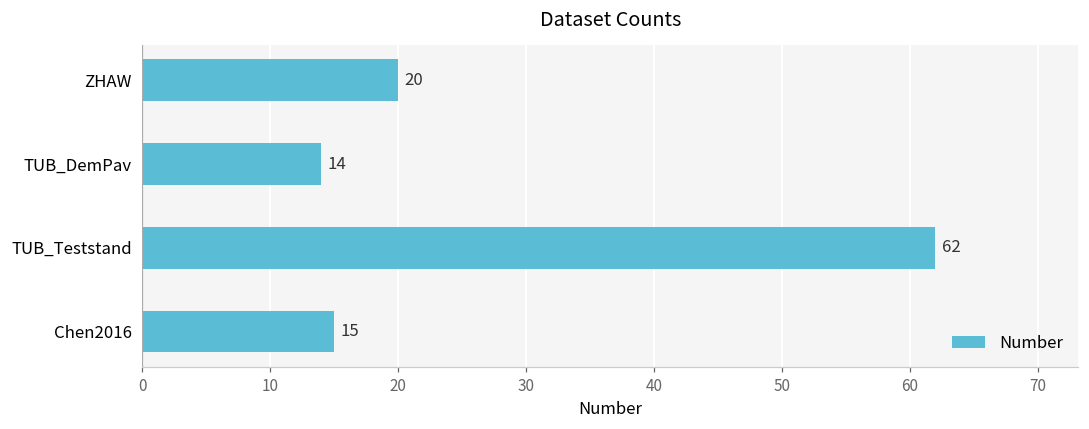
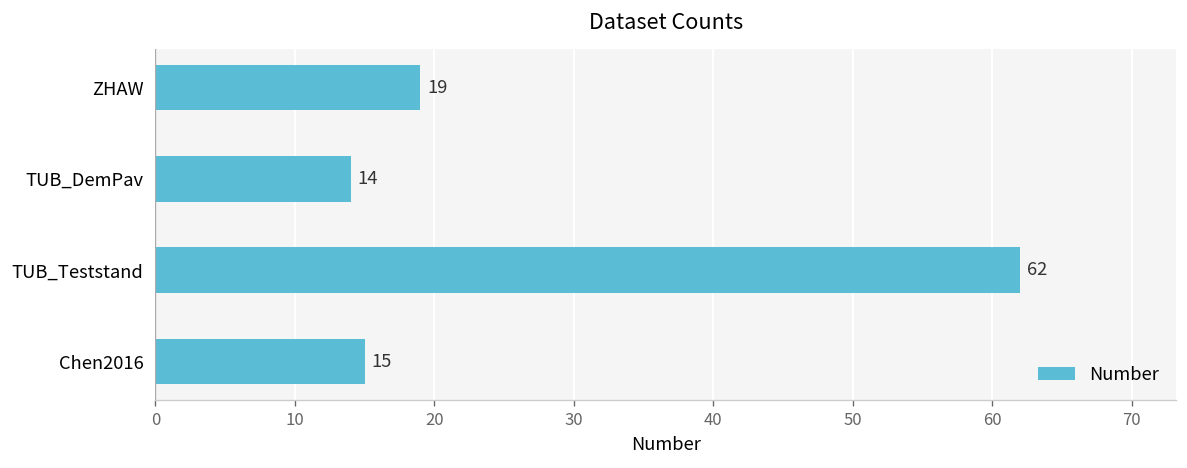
  {
-   "ZHAW": 20,
+   "ZHAW": 19,
    "TUB_DemPav": 14,
    "TUB_Teststand": 62,
    "Chen2016": 15
  }
